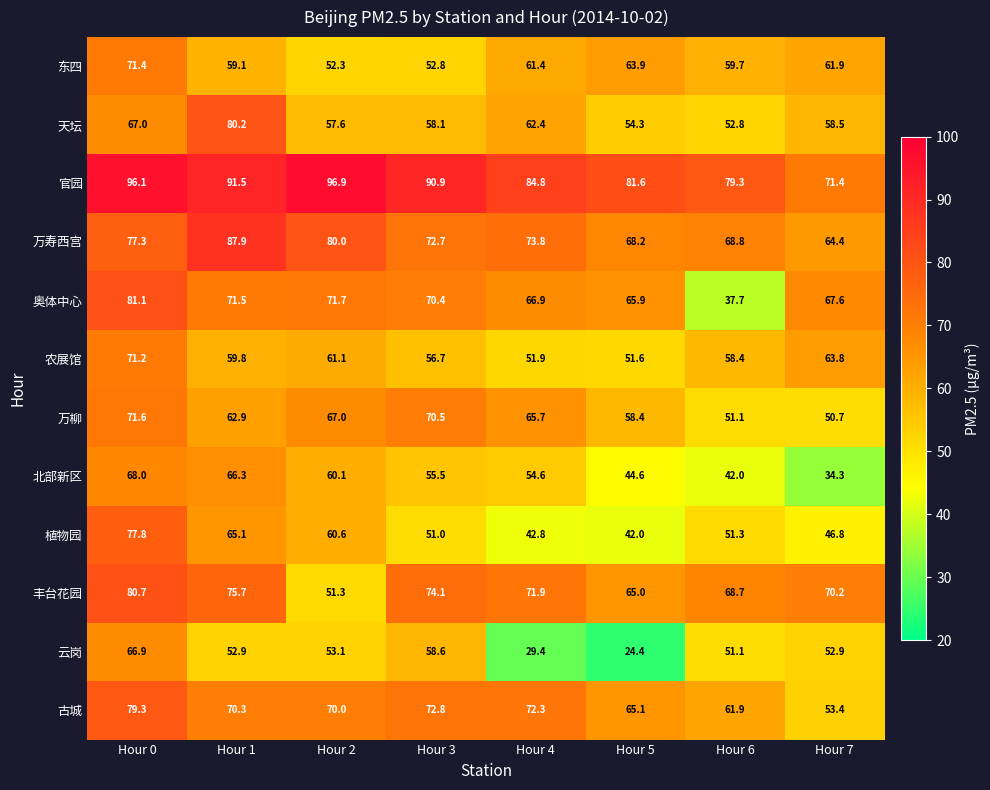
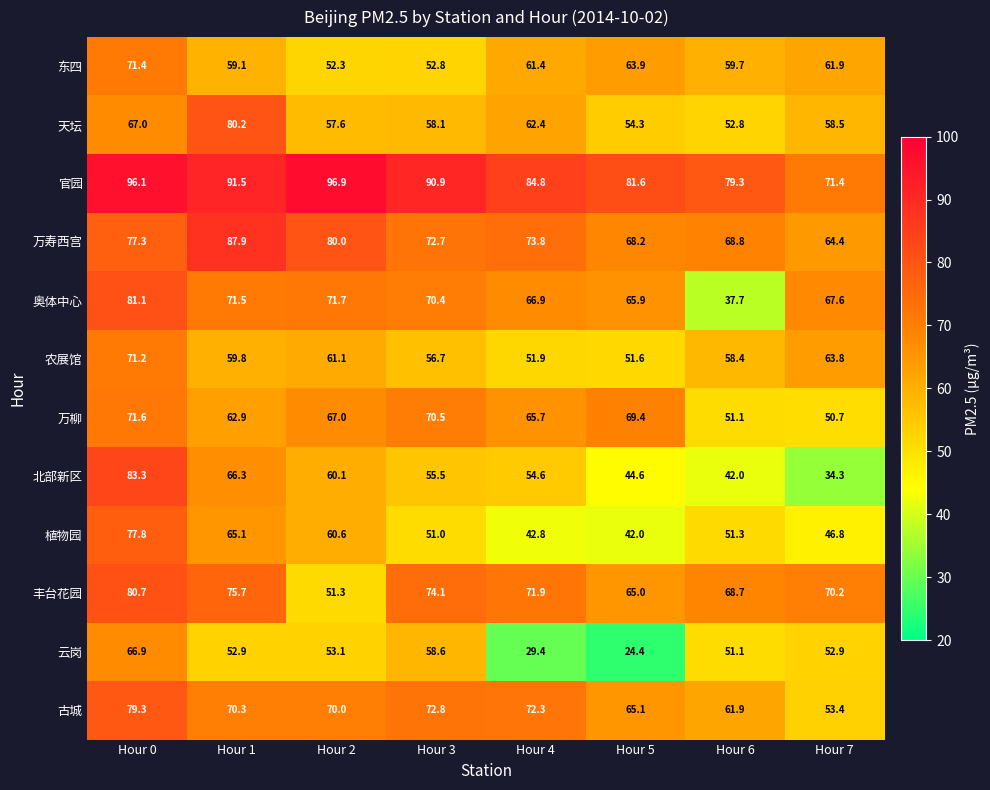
  {
    "东四": {
      "Hour 0": 71.4,
      "Hour 1": 59.1,
      "Hour 2": 52.3,
      "Hour 3": 52.8,
      "Hour 4": 61.4,
      "Hour 5": 63.9,
      "Hour 6": 59.7,
      "Hour 7": 61.9
    },
    "天坛": {
      "Hour 0": 67.0,
      "Hour 1": 80.2,
      "Hour 2": 57.6,
      "Hour 3": 58.1,
      "Hour 4": 62.4,
      "Hour 5": 54.3,
      "Hour 6": 52.8,
      "Hour 7": 58.5
    },
    "官园": {
      "Hour 0": 96.1,
      "Hour 1": 91.5,
      "Hour 2": 96.9,
      "Hour 3": 90.9,
      "Hour 4": 84.8,
      "Hour 5": 81.6,
      "Hour 6": 79.3,
      "Hour 7": 71.4
    },
    "万寿西宫": {
      "Hour 0": 77.3,
      "Hour 1": 87.9,
      "Hour 2": 80.0,
      "Hour 3": 72.7,
      "Hour 4": 73.8,
      "Hour 5": 68.2,
      "Hour 6": 68.8,
      "Hour 7": 64.4
    },
    "奥体中心": {
      "Hour 0": 81.1,
      "Hour 1": 71.5,
      "Hour 2": 71.7,
      "Hour 3": 70.4,
      "Hour 4": 66.9,
      "Hour 5": 65.9,
      "Hour 6": 37.7,
      "Hour 7": 67.6
    },
    "农展馆": {
      "Hour 0": 71.2,
      "Hour 1": 59.8,
      "Hour 2": 61.1,
      "Hour 3": 56.7,
      "Hour 4": 51.9,
      "Hour 5": 51.6,
      "Hour 6": 58.4,
      "Hour 7": 63.8
    },
    "万柳": {
      "Hour 0": 71.6,
      "Hour 1": 62.9,
      "Hour 2": 67.0,
      "Hour 3": 70.5,
      "Hour 4": 65.7,
-     "Hour 5": 58.4,
+     "Hour 5": 69.4,
      "Hour 6": 51.1,
      "Hour 7": 50.7
    },
    "北部新区": {
-     "Hour 0": 68.0,
+     "Hour 0": 83.3,
      "Hour 1": 66.3,
      "Hour 2": 60.1,
      "Hour 3": 55.5,
      "Hour 4": 54.6,
      "Hour 5": 44.6,
      "Hour 6": 42.0,
      "Hour 7": 34.3
    },
    "植物园": {
      "Hour 0": 77.8,
      "Hour 1": 65.1,
      "Hour 2": 60.6,
      "Hour 3": 51.0,
      "Hour 4": 42.8,
      "Hour 5": 42.0,
      "Hour 6": 51.3,
      "Hour 7": 46.8
    },
    "丰台花园": {
      "Hour 0": 80.7,
      "Hour 1": 75.7,
      "Hour 2": 51.3,
      "Hour 3": 74.1,
      "Hour 4": 71.9,
      "Hour 5": 65.0,
      "Hour 6": 68.7,
      "Hour 7": 70.2
    },
    "云岗": {
      "Hour 0": 66.9,
      "Hour 1": 52.9,
      "Hour 2": 53.1,
      "Hour 3": 58.6,
      "Hour 4": 29.4,
      "Hour 5": 24.4,
      "Hour 6": 51.1,
      "Hour 7": 52.9
    },
    "古城": {
      "Hour 0": 79.3,
      "Hour 1": 70.3,
      "Hour 2": 70.0,
      "Hour 3": 72.8,
      "Hour 4": 72.3,
      "Hour 5": 65.1,
      "Hour 6": 61.9,
      "Hour 7": 53.4
    }
  }
